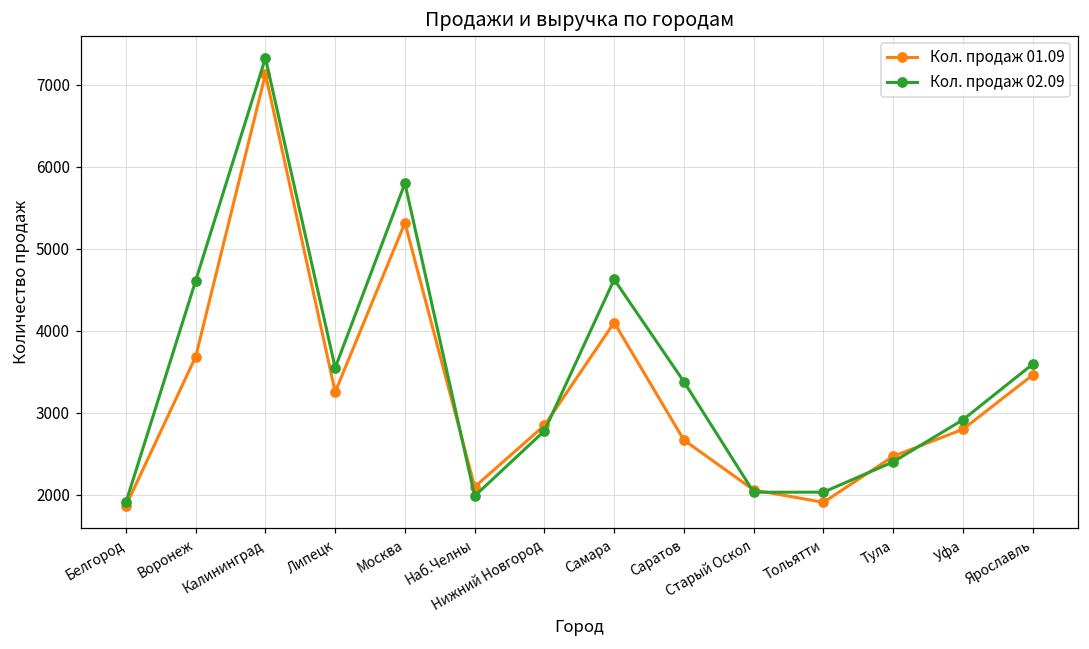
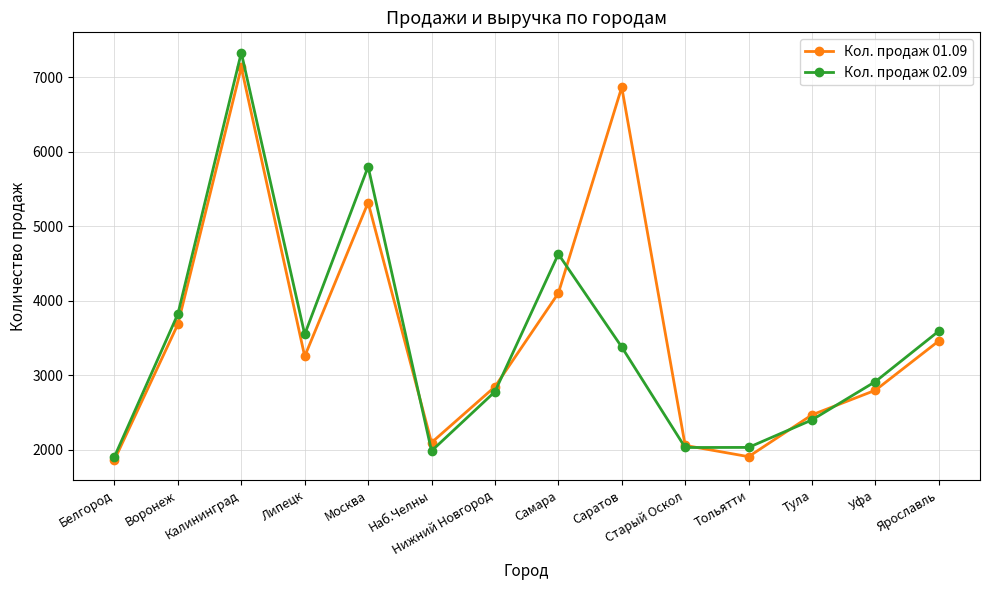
  {
    "Кол. продаж 01.09": {
      "Белгород": 1900,
      "Воронеж": 3700,
      "Калининград": 7100,
      "Липецк": 3300,
      "Москва": 5300,
      "Наб.Челны": 2100,
      "Нижний Новгород": 2800,
      "Самара": 4100,
-     "Саратов": 2700,
+     "Саратов": 6900,
      "Тольятти": 1900,
      "Тула": 2500,
      "Уфа": 2800,
      "Ярославль": 3500
    },
    "Кол. продаж 02.09": {
      "Белгород": 1900,
-     "Воронеж": 4600,
+     "Воронеж": 3800,
      "Калининград": 7300,
      "Липецк": 3600,
      "Москва": 5800,
      "Наб.Челны": 2000,
      "Нижний Новгород": 2800,
      "Самара": 4600,
      "Саратов": 3400,
      "Тольятти": 2000,
      "Тула": 2400,
      "Уфа": 2900,
      "Ярославль": 3600
    }
  }
